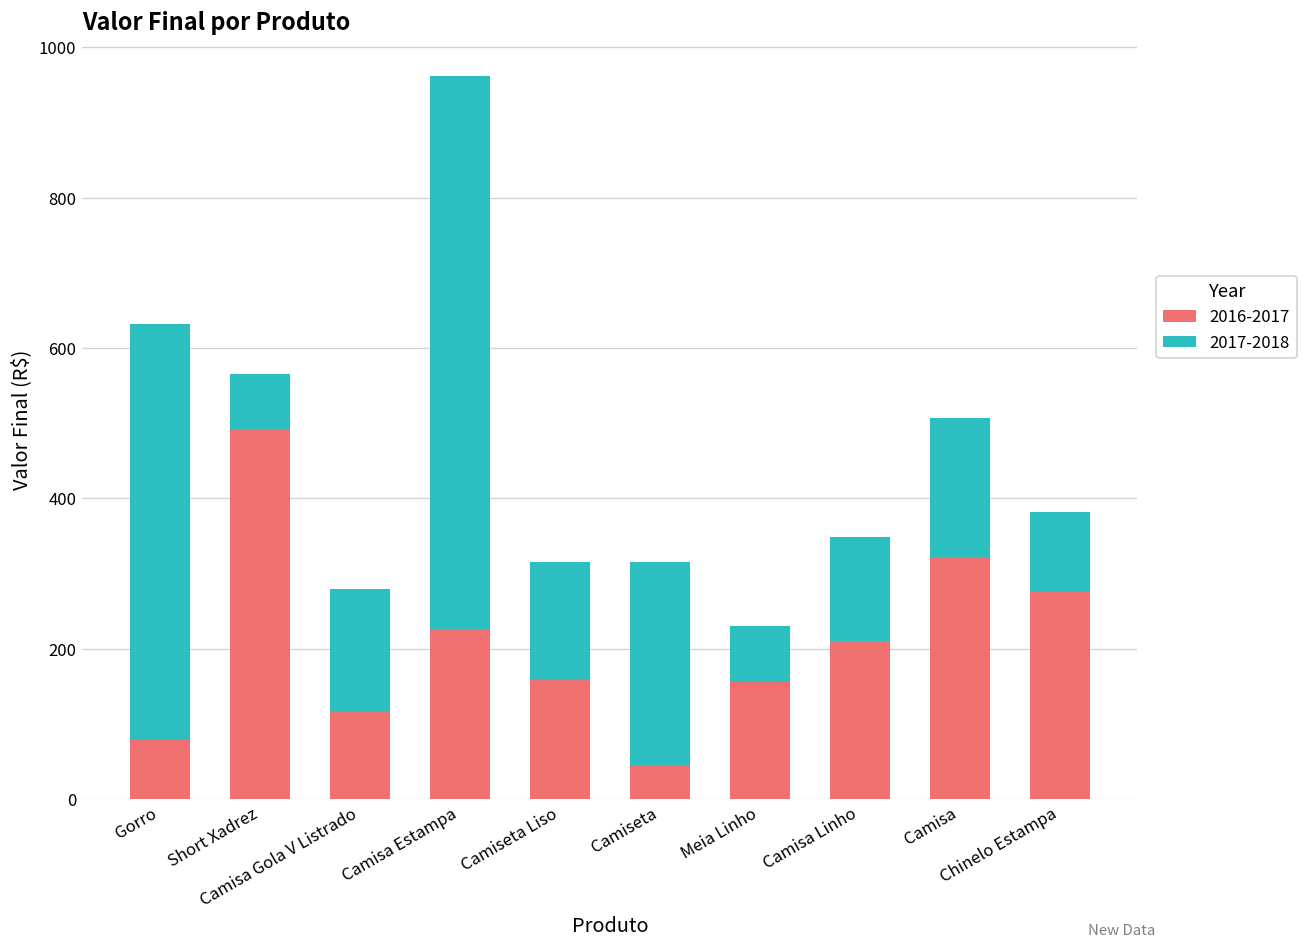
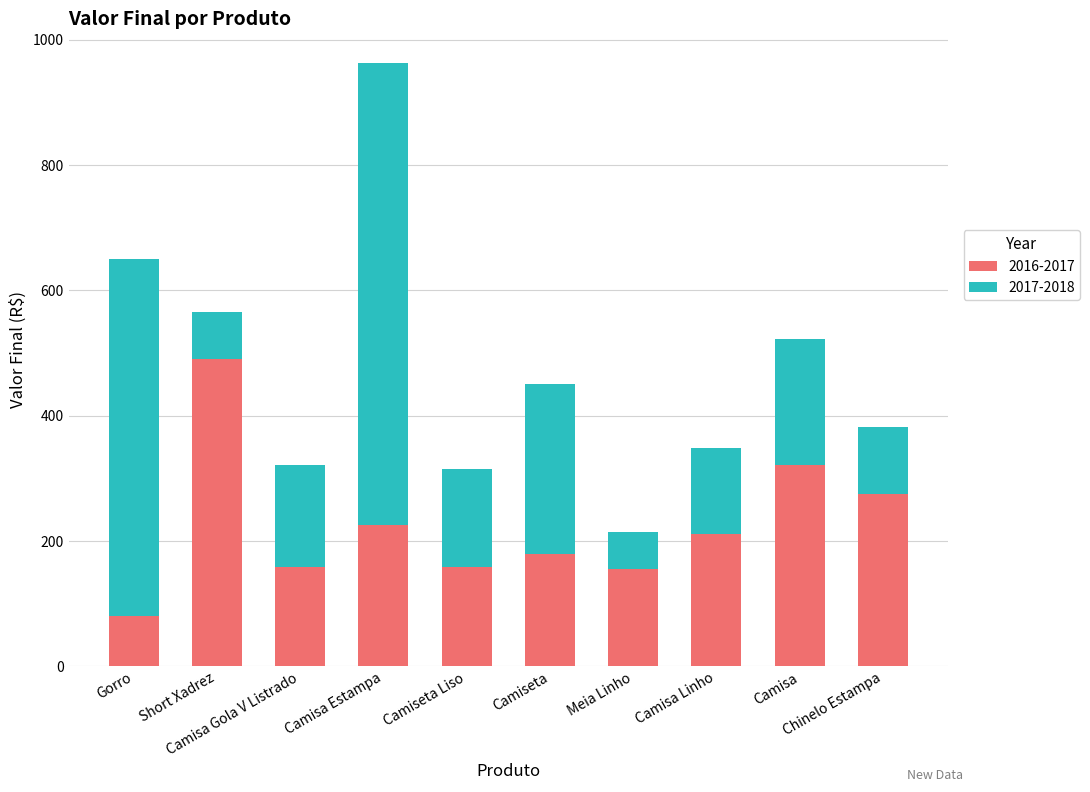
  {
    "2016-2017": {
      "Gorro": 80,
      "Short Xadrez": 490,
-     "Camisa Gola V Listrado": 120,
+     "Camisa Gola V Listrado": 160,
      "Camisa Estampa": 230,
      "Camiseta Liso": 160,
-     "Camiseta": 40,
+     "Camiseta": 180,
      "Meia Linho": 160,
      "Camisa Linho": 210,
      "Camisa": 320,
      "Chinelo Estampa": 280
    },
    "2017-2018": {
-     "Gorro": 550,
+     "Gorro": 570,
      "Short Xadrez": 70,
      "Camisa Gola V Listrado": 160,
      "Camisa Estampa": 740,
      "Camiseta Liso": 160,
      "Camiseta": 270,
-     "Meia Linho": 70,
+     "Meia Linho": 60,
      "Camisa Linho": 140,
-     "Camisa": 190,
+     "Camisa": 200,
      "Chinelo Estampa": 110
    }
  }
